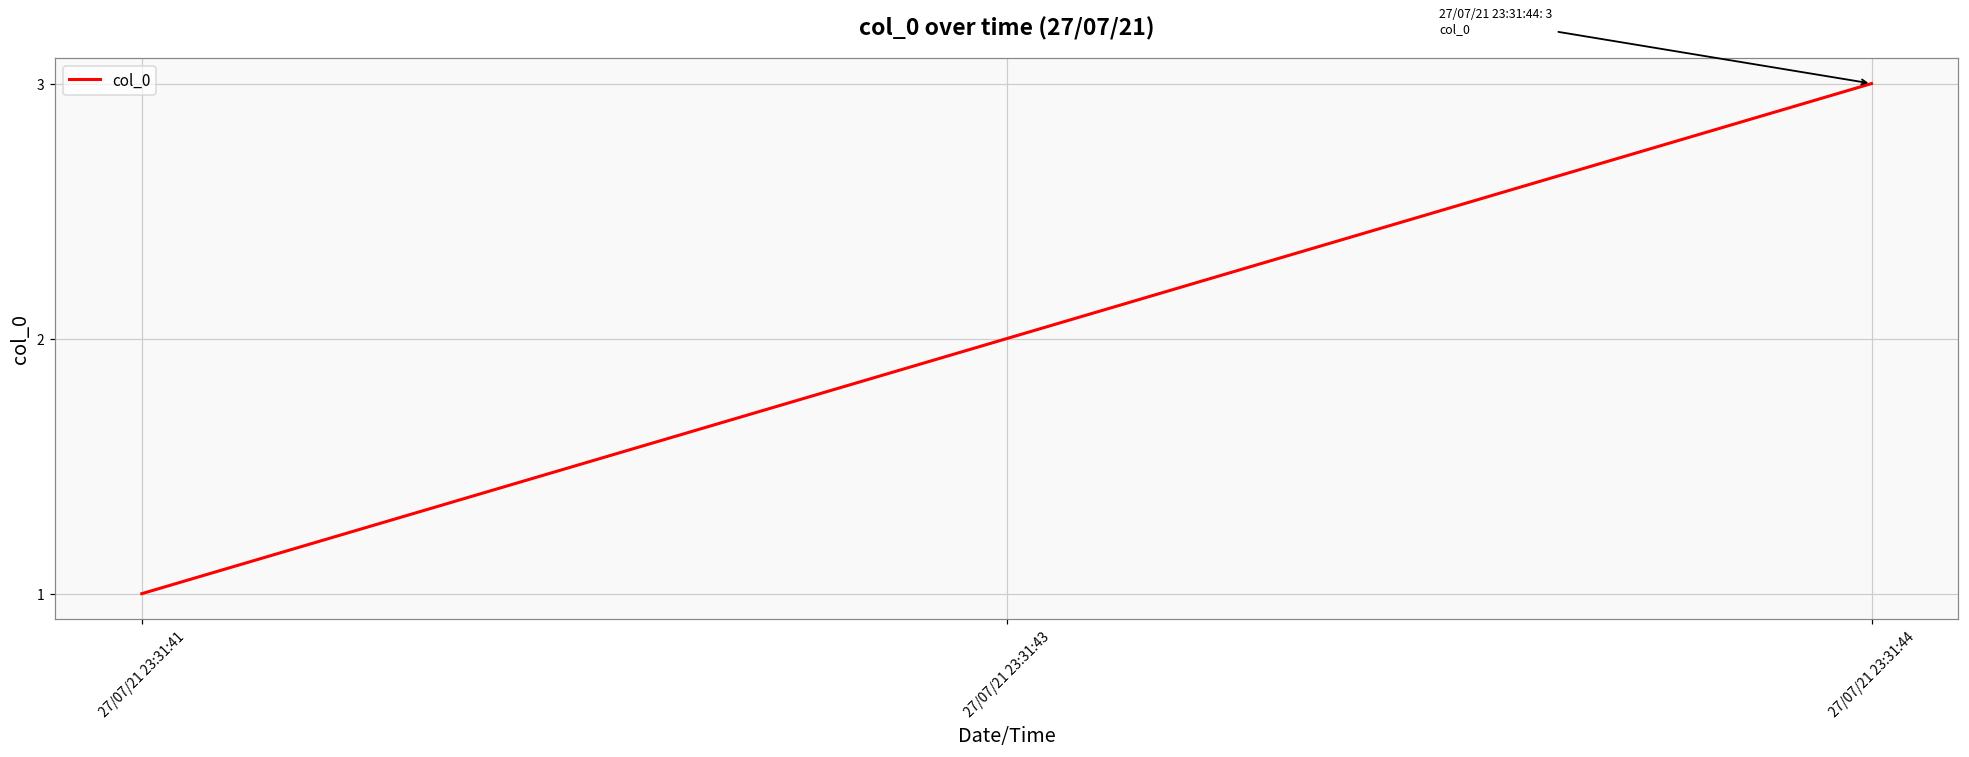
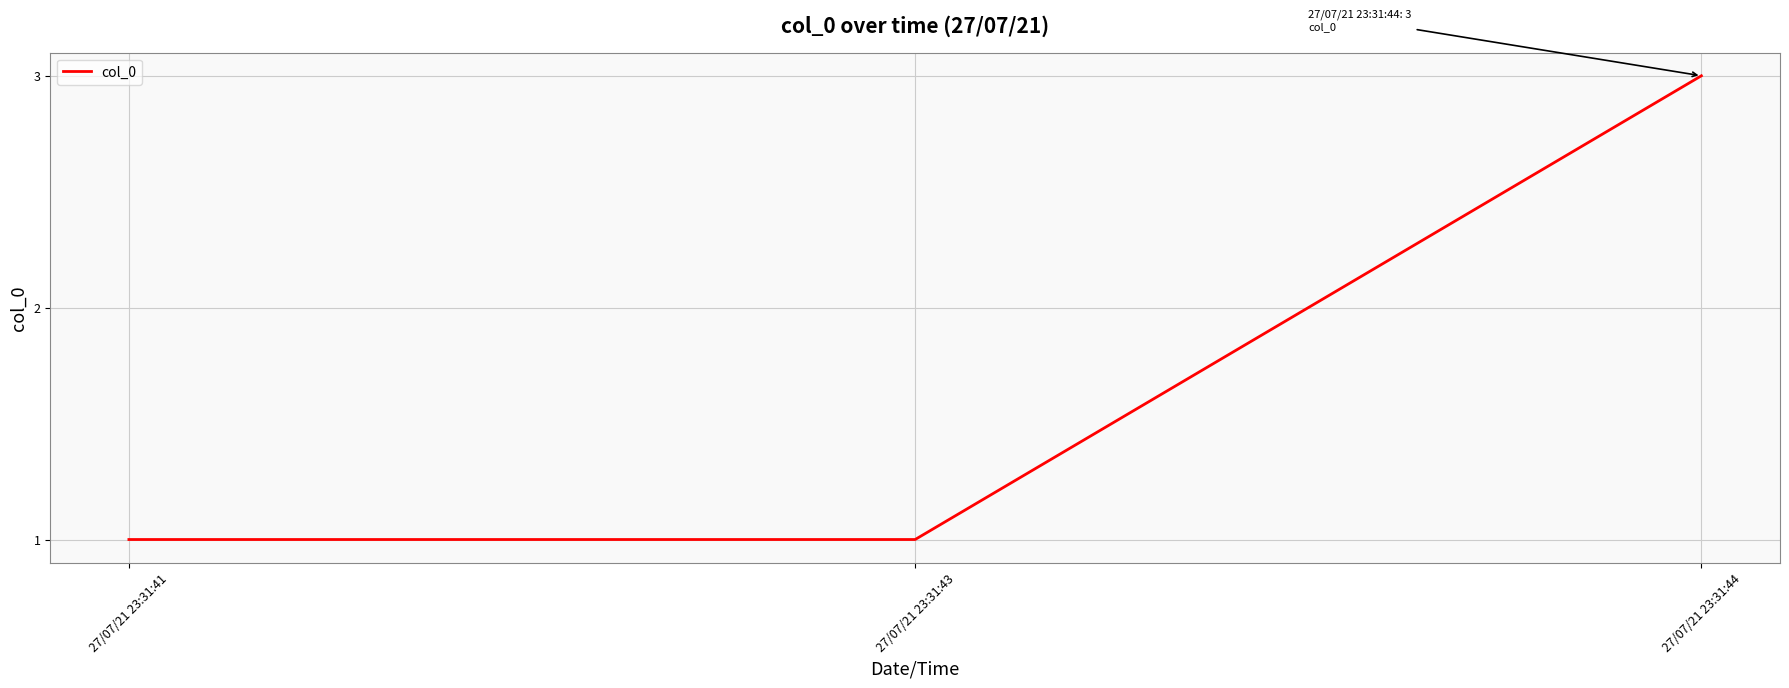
  {
    "27/07/21 23:31:41": 1,
-   "27/07/21 23:31:43": 2
+   "27/07/21 23:31:43": 1
  }
